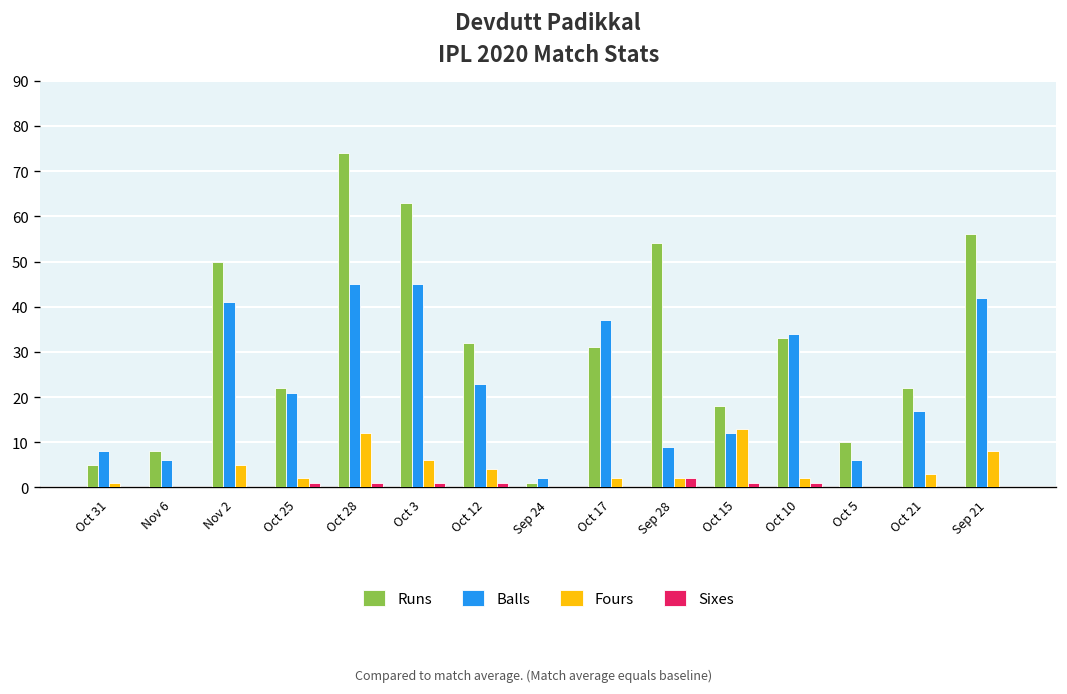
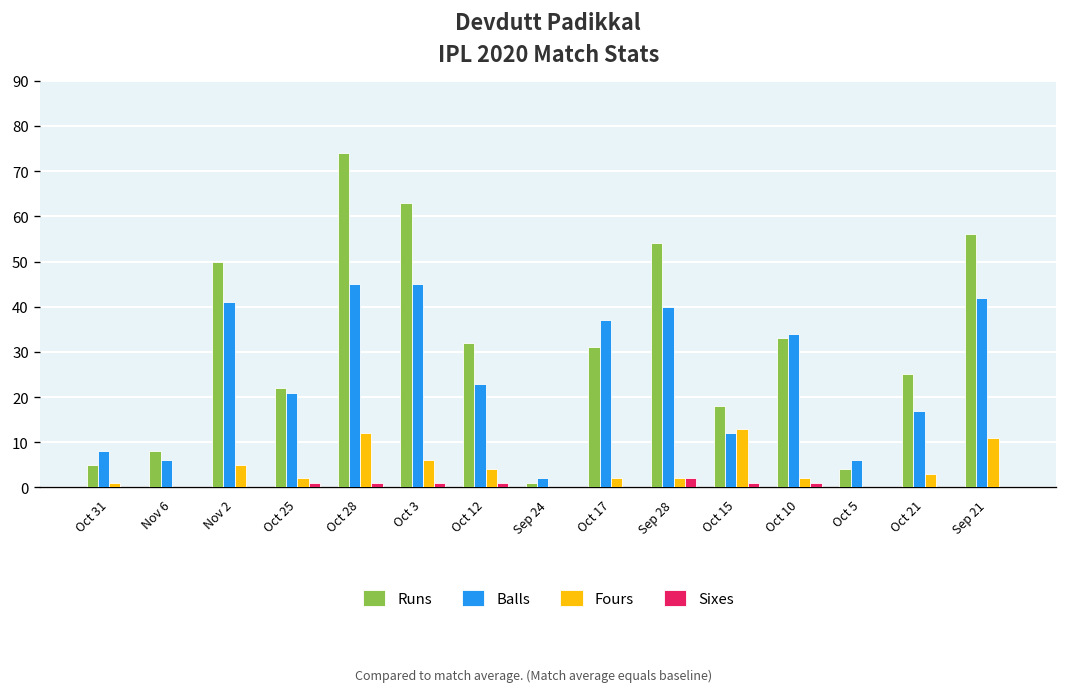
  {
    "Runs": {
      "Oct 31": 5,
      "Nov 6": 8,
      "Nov 2": 50,
      "Oct 25": 22,
      "Oct 28": 74,
      "Oct 3": 63,
      "Oct 12": 32,
      "Sep 24": 1,
      "Oct 17": 31,
      "Sep 28": 54,
      "Oct 15": 18,
      "Oct 10": 33,
-     "Oct 5": 10,
-     "Oct 21": 22,
+     "Oct 5": 4,
+     "Oct 21": 25,
      "Sep 21": 56
    },
    "Balls": {
      "Oct 31": 8,
      "Nov 6": 6,
      "Nov 2": 41,
      "Oct 25": 21,
      "Oct 28": 45,
      "Oct 3": 45,
      "Oct 12": 23,
      "Sep 24": 2,
      "Oct 17": 37,
-     "Sep 28": 9,
+     "Sep 28": 40,
      "Oct 15": 12,
      "Oct 10": 34,
      "Oct 5": 6,
      "Oct 21": 17,
      "Sep 21": 42
    },
    "Fours": {
      "Oct 31": 1,
      "Nov 6": 0,
      "Nov 2": 5,
      "Oct 25": 2,
      "Oct 28": 12,
      "Oct 3": 6,
      "Oct 12": 4,
      "Sep 24": 0,
      "Oct 17": 2,
      "Sep 28": 2,
      "Oct 15": 13,
      "Oct 10": 2,
      "Oct 5": 0,
      "Oct 21": 3,
-     "Sep 21": 8
+     "Sep 21": 11
    },
    "Sixes": {
      "Oct 31": 0,
      "Nov 6": 0,
      "Nov 2": 0,
      "Oct 25": 1,
      "Oct 28": 1,
      "Oct 3": 1,
      "Oct 12": 1,
      "Sep 24": 0,
      "Oct 17": 0,
      "Sep 28": 2,
      "Oct 15": 1,
      "Oct 10": 1,
      "Oct 5": 0,
      "Oct 21": 0,
      "Sep 21": 0
    }
  }
